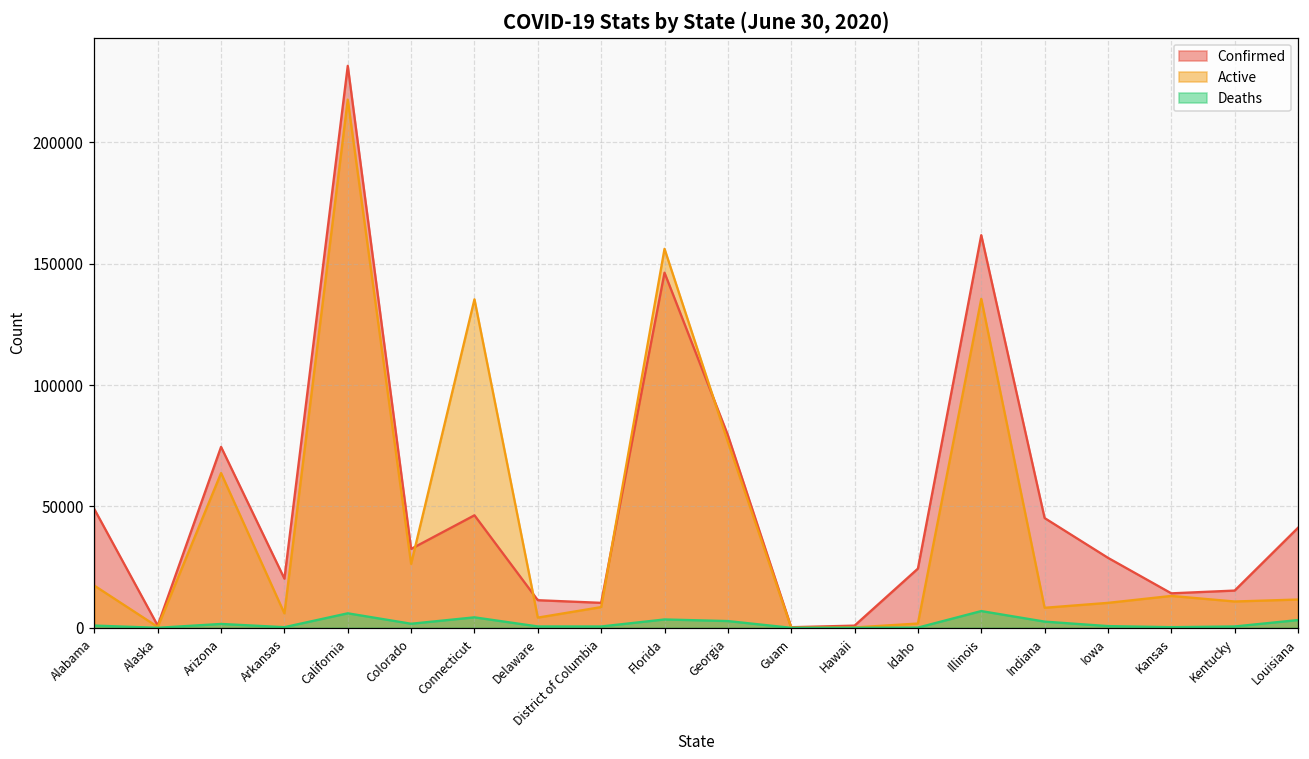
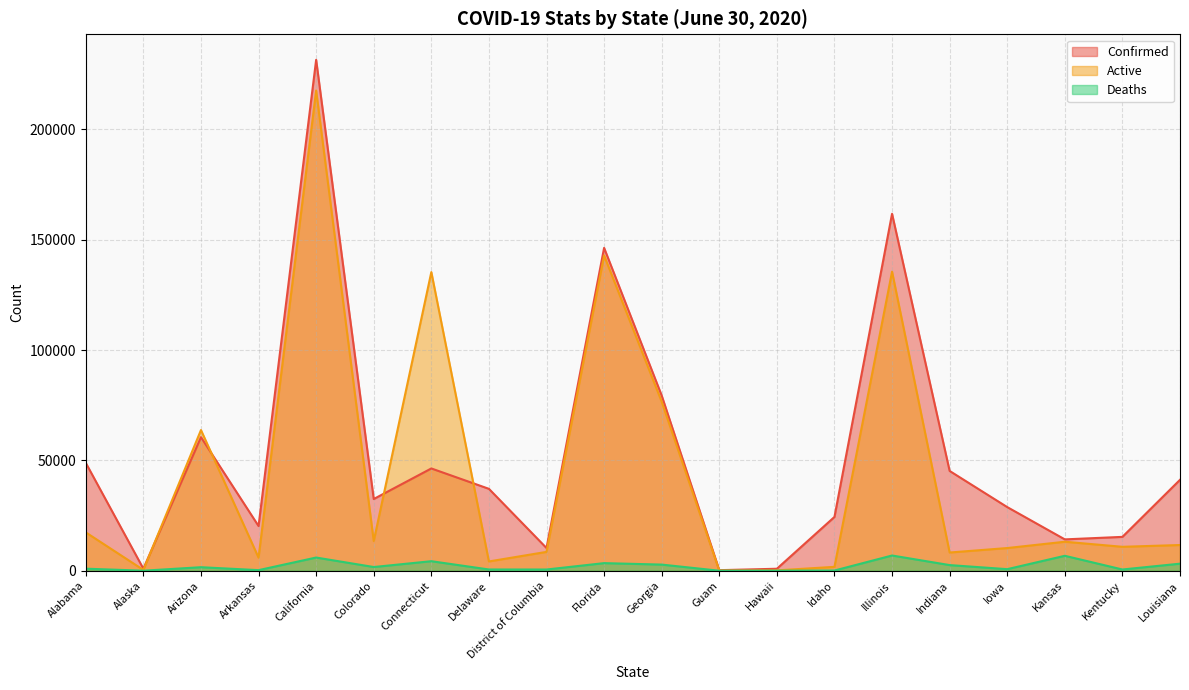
  {
    "Confirmed": {
      "Alabama": 49000,
-     "Arizona": 75000,
+     "Arizona": 61000,
      "Arkansas": 20000,
      "California": 232000,
      "Colorado": 33000,
      "Connecticut": 46000,
-     "Delaware": 11000,
+     "Delaware": 37000,
      "District of Columbia": 10000,
      "Florida": 146000,
      "Georgia": 79000,
      "Idaho": 24000,
      "Illinois": 162000,
      "Indiana": 45000,
      "Iowa": 29000,
      "Kentucky": 15000,
      "Louisiana": 41000
    },
    "Active": {
      "Alabama": 17000,
      "Arizona": 64000,
      "Arkansas": 6000,
      "California": 218000,
-     "Colorado": 26000,
+     "Colorado": 13000,
      "Connecticut": 135000,
      "Delaware": 4000,
      "District of Columbia": 9000,
-     "Florida": 156000,
+     "Florida": 143000,
      "Georgia": 77000,
      "Idaho": 2000,
      "Illinois": 136000,
      "Indiana": 8000,
      "Iowa": 10000,
      "Kentucky": 11000,
      "Louisiana": 12000
    },
    "Deaths": {
      "Alabama": 1000,
      "Arizona": 2000,
      "Arkansas": 0,
      "California": 6000,
      "Colorado": 2000,
      "Connecticut": 4000,
      "Delaware": 1000,
      "District of Columbia": 1000,
      "Florida": 3000,
      "Georgia": 3000,
      "Idaho": 0,
      "Illinois": 7000,
      "Indiana": 3000,
      "Iowa": 1000,
-     "Kansas": 0,
+     "Kansas": 7000,
      "Kentucky": 1000,
      "Louisiana": 3000
    }
  }
